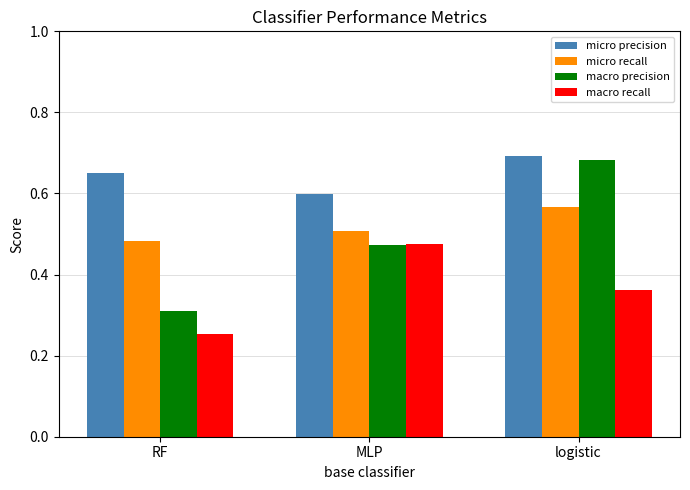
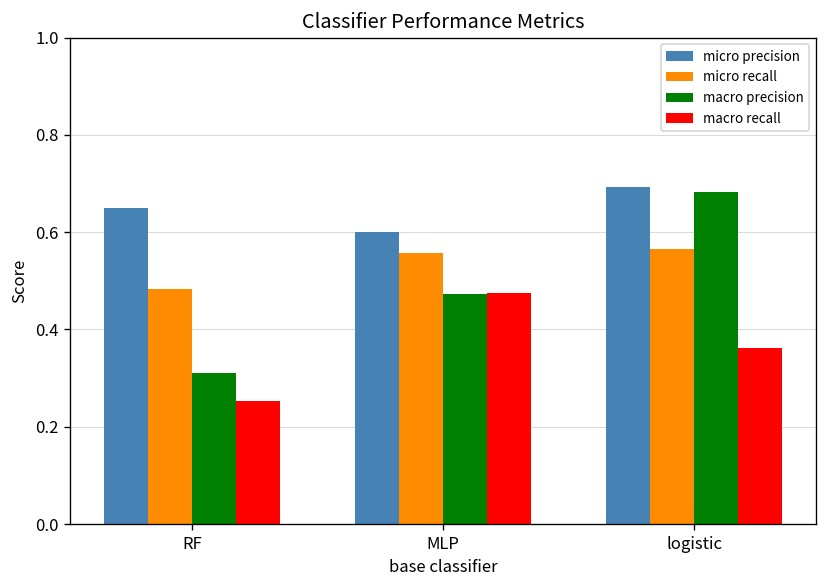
  {
    "micro precision": {
      "RF": 0.65,
      "MLP": 0.60,
      "logistic": 0.69
    },
    "micro recall": {
      "RF": 0.48,
-     "MLP": 0.51,
+     "MLP": 0.56,
      "logistic": 0.57
    },
    "macro precision": {
      "RF": 0.31,
      "MLP": 0.47,
      "logistic": 0.68
    },
    "macro recall": {
      "RF": 0.25,
      "MLP": 0.47,
      "logistic": 0.36
    }
  }
